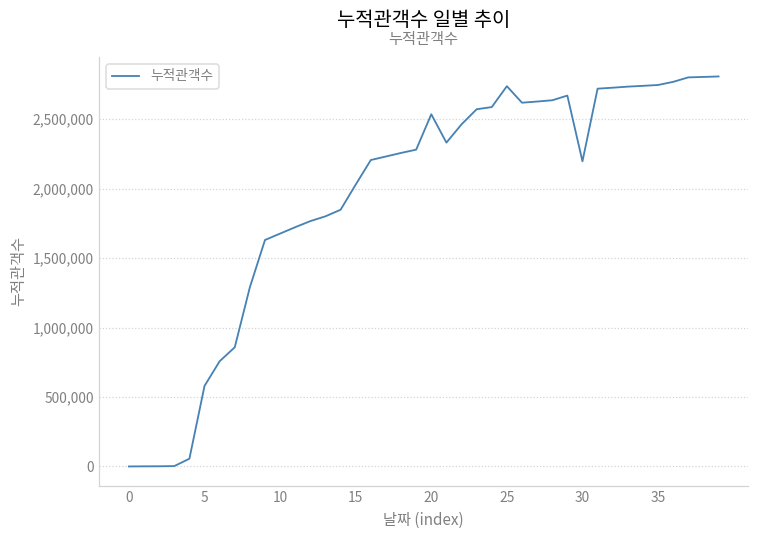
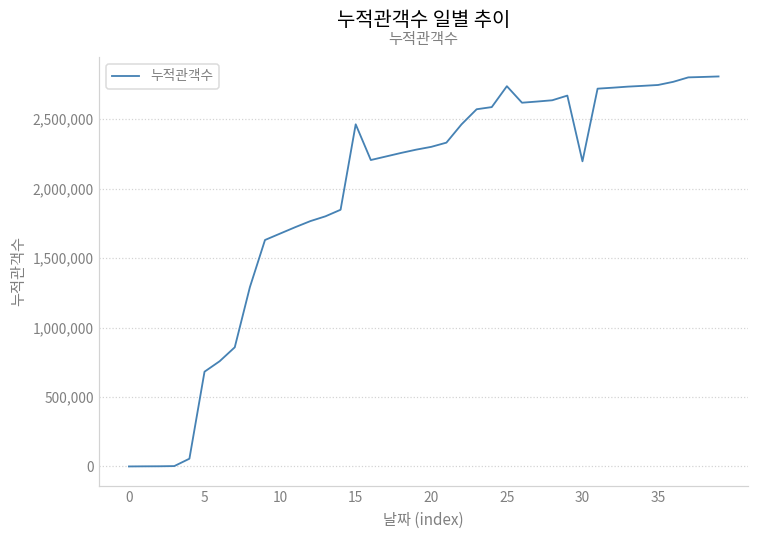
  {
    "0": "0",
-   "5": "580,000",
+   "5": "680,000",
    "10": "1,680,000",
-   "15": "2,030,000",
-   "20": "2,530,000",
+   "15": "2,460,000",
+   "20": "2,300,000",
    "25": "2,740,000",
    "30": "2,200,000",
    "35": "2,750,000"
  }
